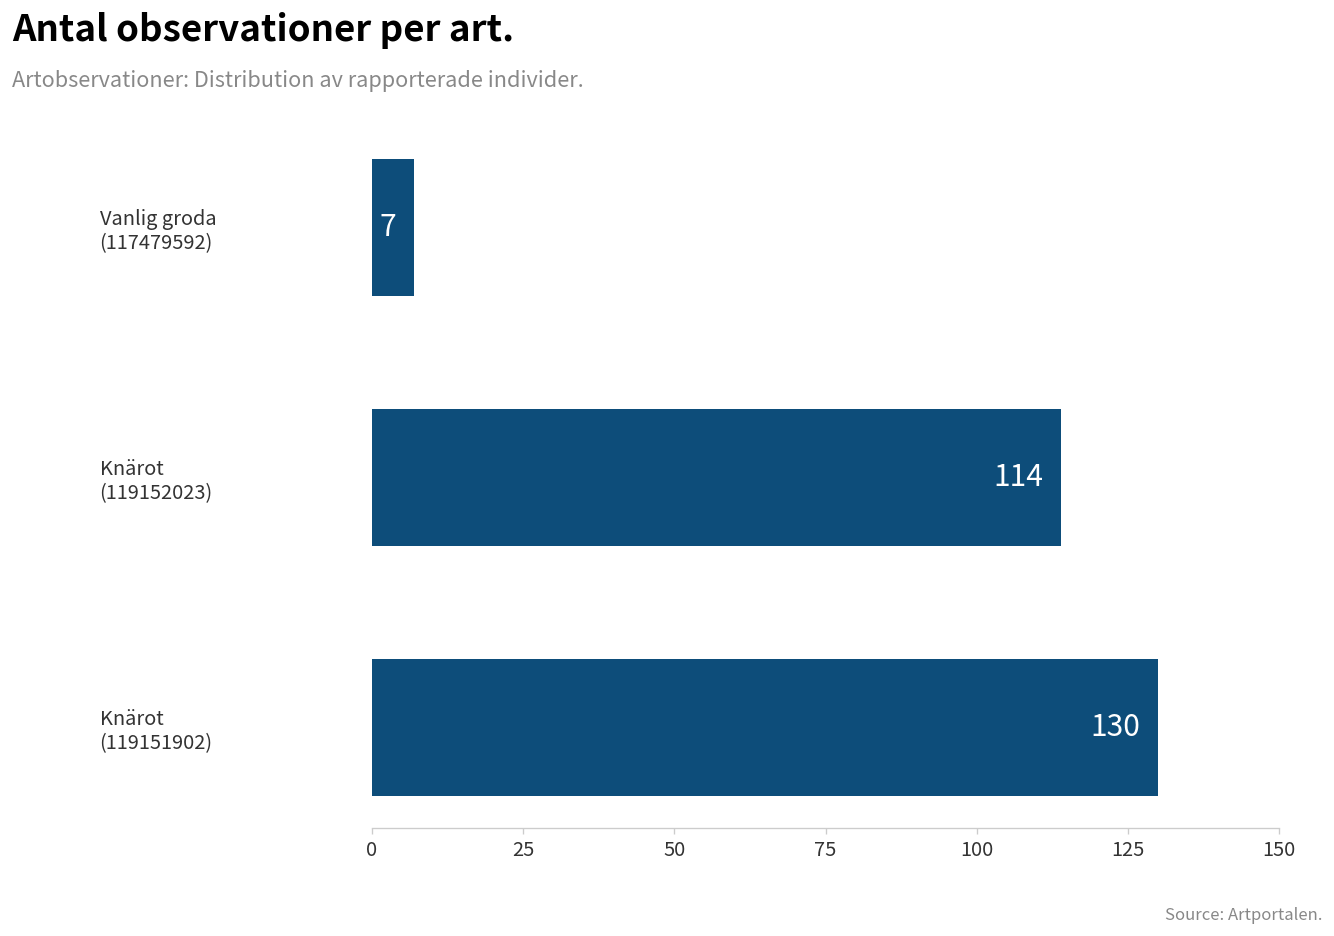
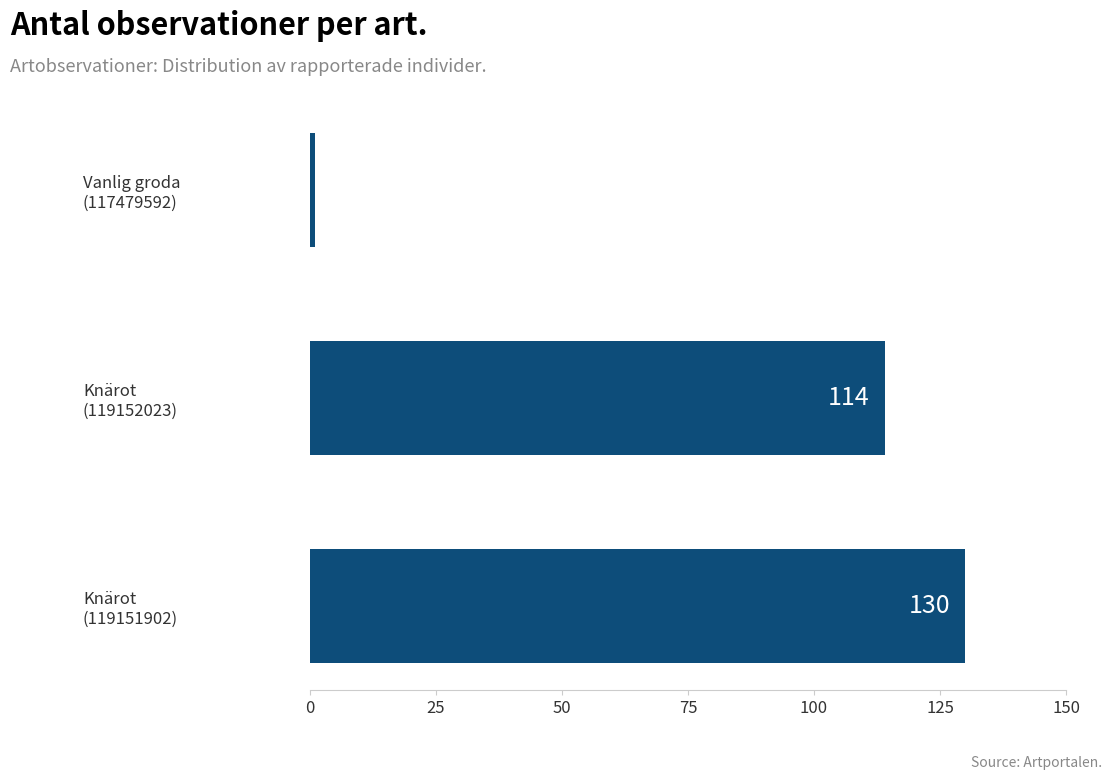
  {
-   "Vanlig groda (117479592)": 7
+   "Vanlig groda (117479592)": 1
  }
